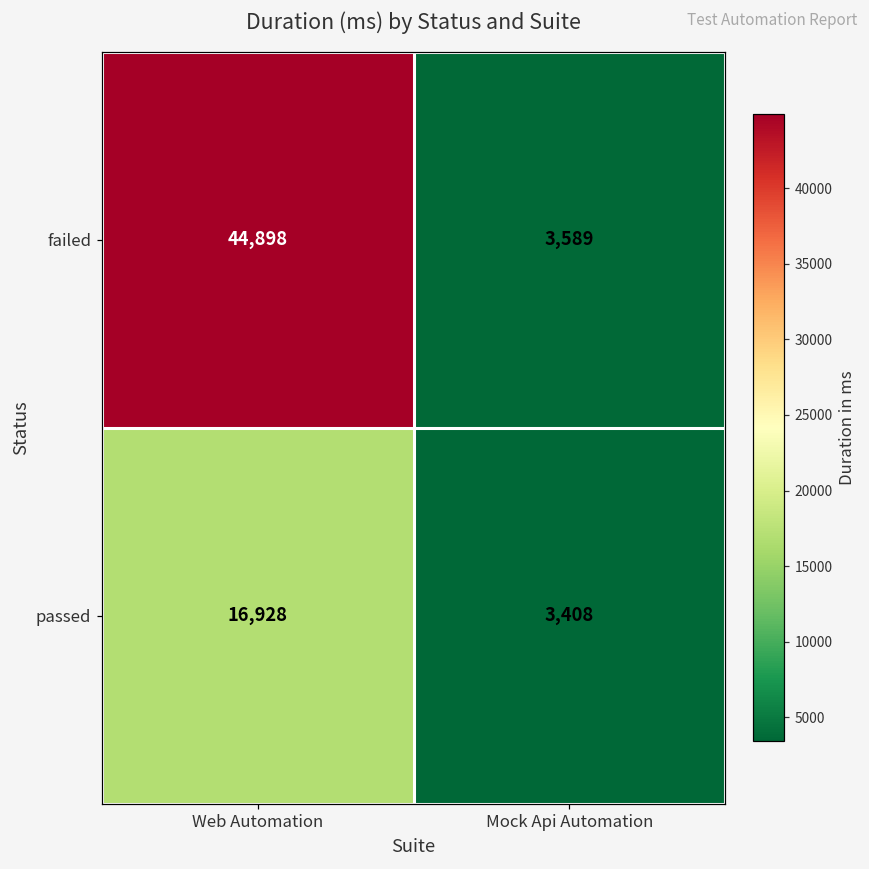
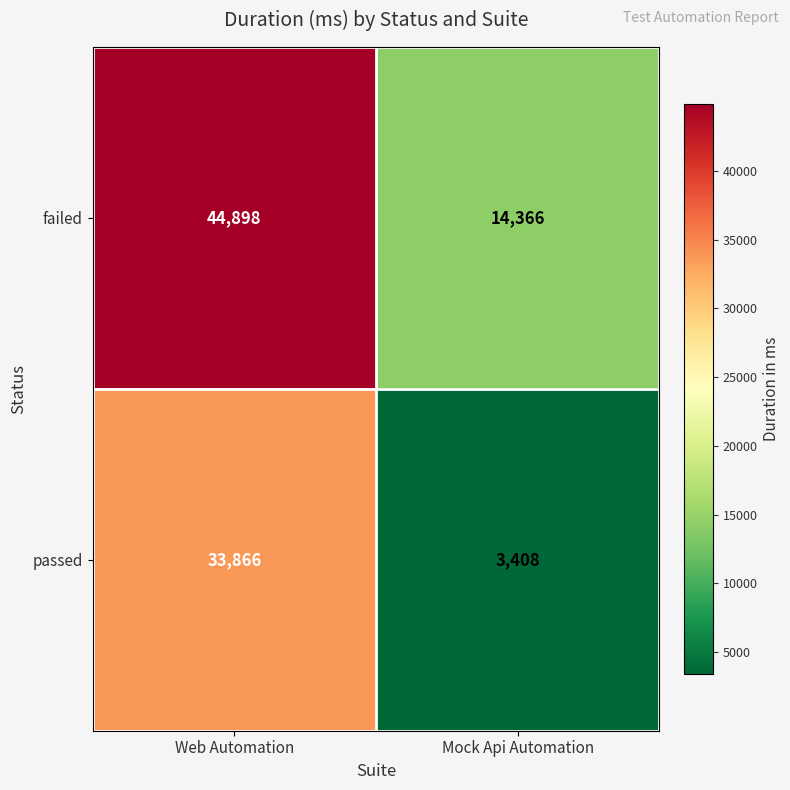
  {
    "failed": {
      "Web Automation": "44,898",
-     "Mock Api Automation": "3,589"
+     "Mock Api Automation": "14,366"
    },
    "passed": {
-     "Web Automation": "16,928",
+     "Web Automation": "33,866",
      "Mock Api Automation": "3,408"
    }
  }
